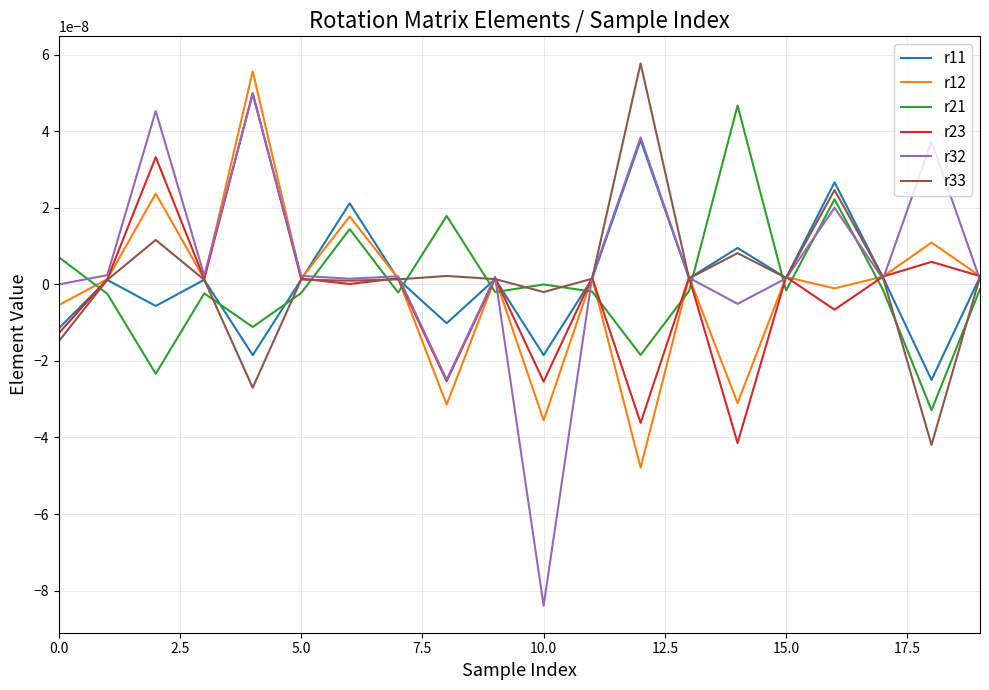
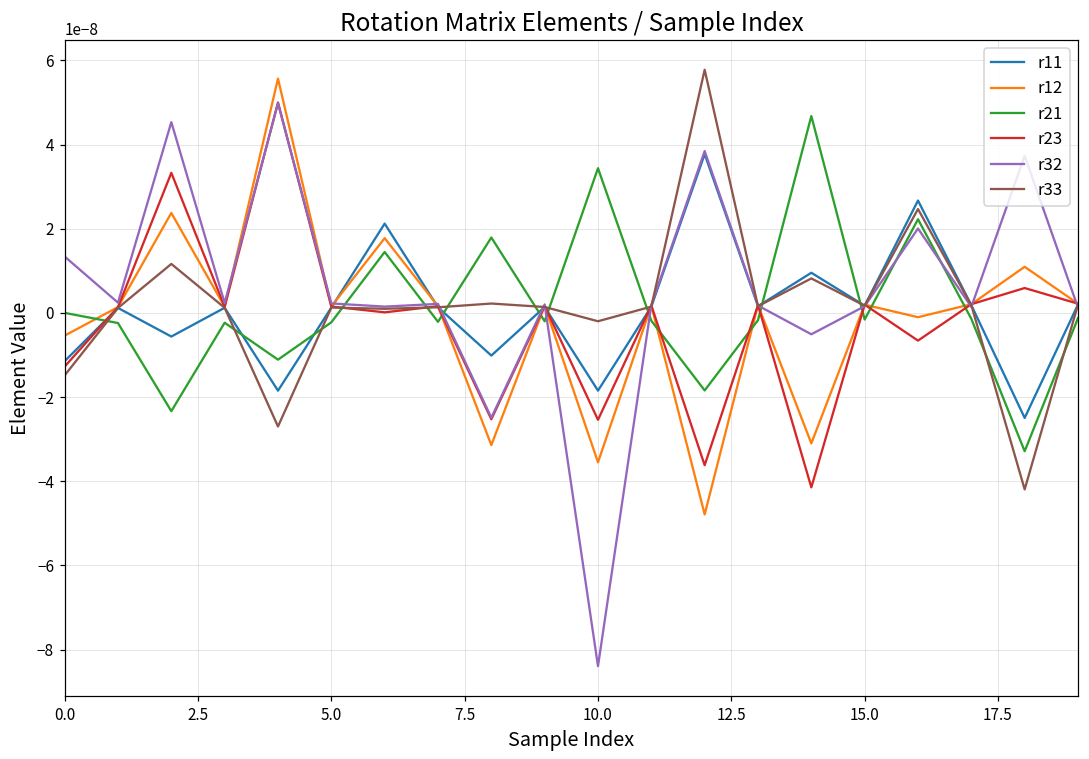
  {
    "r11": {
      "0.0": -0.000000011,
      "10.0": -0.000000018
    },
    "r12": {
      "0.0": -0.000000005,
      "10.0": -0.000000036
    },
    "r21": {
-     "0.0": 0.00000001,
+     "0.0": 0.00000000,
      "5.0": -0.000000002,
-     "10.0": 0.00000000,
+     "10.0": 0.00000003,
      "15.0": -0.000000002
    },
    "r23": {
      "0.0": -0.000000013,
      "10.0": -0.000000025
    },
    "r32": {
-     "0.0": 0.00000000,
+     "0.0": 0.00000001,
      "5.0": 0.000000002,
      "10.0": -0.000000084
    },
    "r33": {
      "0.0": -0.000000015,
      "10.0": -0.000000002
    }
  }
